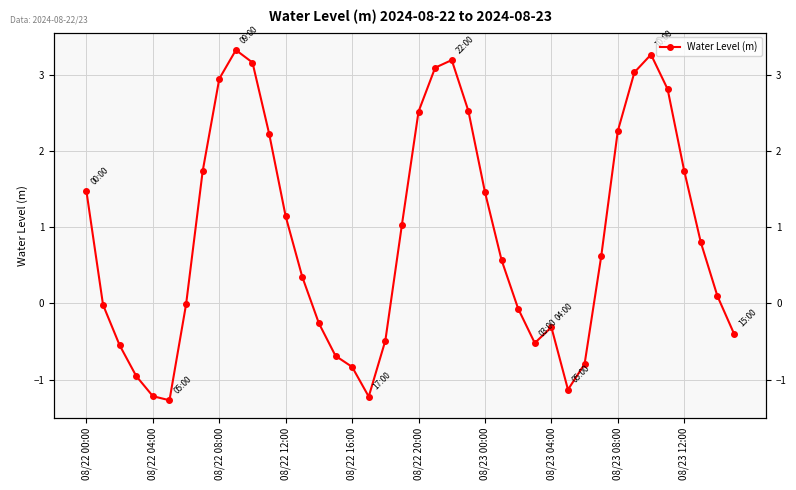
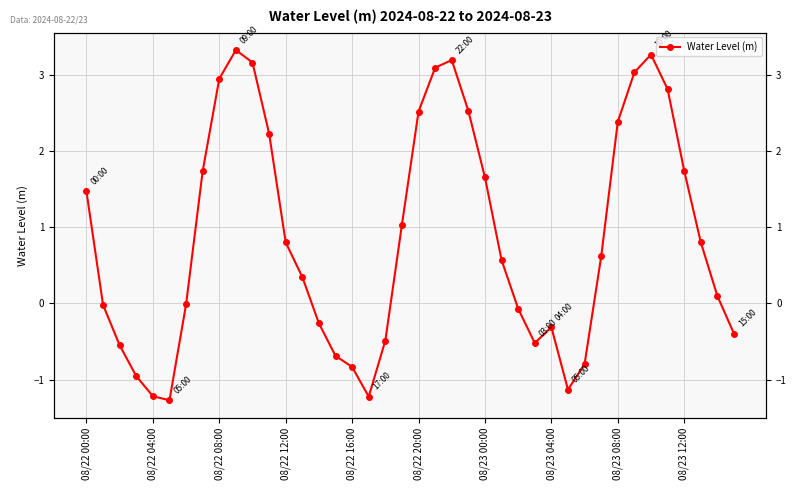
  {
    "08/22 04:00": -1.2,
    "08/22 08:00": 2.9,
-   "08/22 12:00": 1.1,
+   "08/22 12:00": 0.8,
    "08/22 16:00": -0.8,
    "08/22 20:00": 2.5,
-   "08/23 00:00": 1.5,
-   "08/23 08:00": 2.3,
+   "08/23 00:00": 1.7,
+   "08/23 08:00": 2.4,
    "08/23 12:00": 1.7
  }
